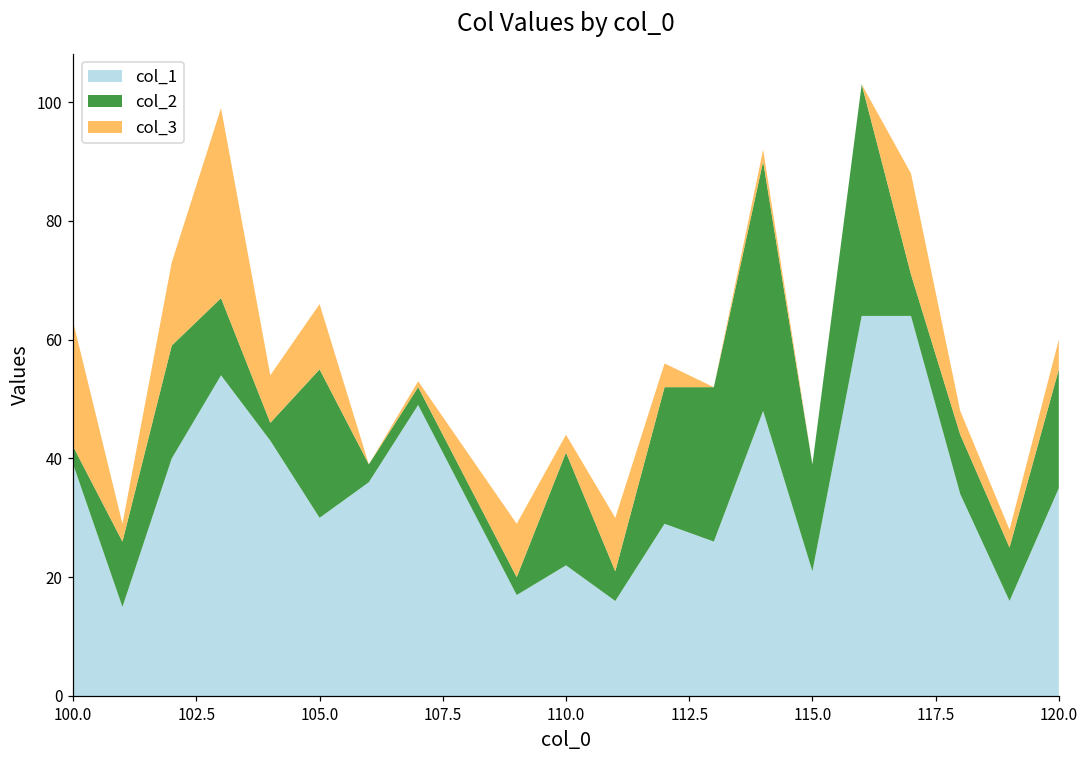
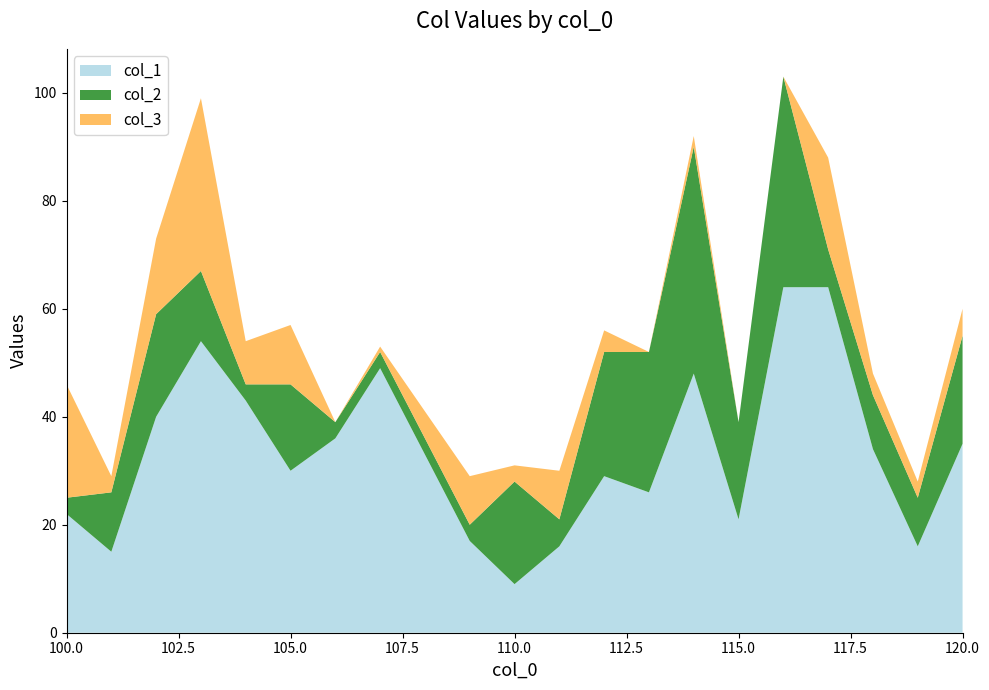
  {
    "col_1": {
-     "100.0": 39,
+     "100.0": 22,
      "105.0": 30,
-     "110.0": 22,
+     "110.0": 9,
      "115.0": 21,
      "120.0": 35
    },
    "col_2": {
      "100.0": 3,
-     "105.0": 25,
+     "105.0": 16,
      "110.0": 19,
      "120.0": 20
    },
    "col_3": {
      "100.0": 21,
      "105.0": 11,
      "110.0": 3,
      "120.0": 5
    }
  }
